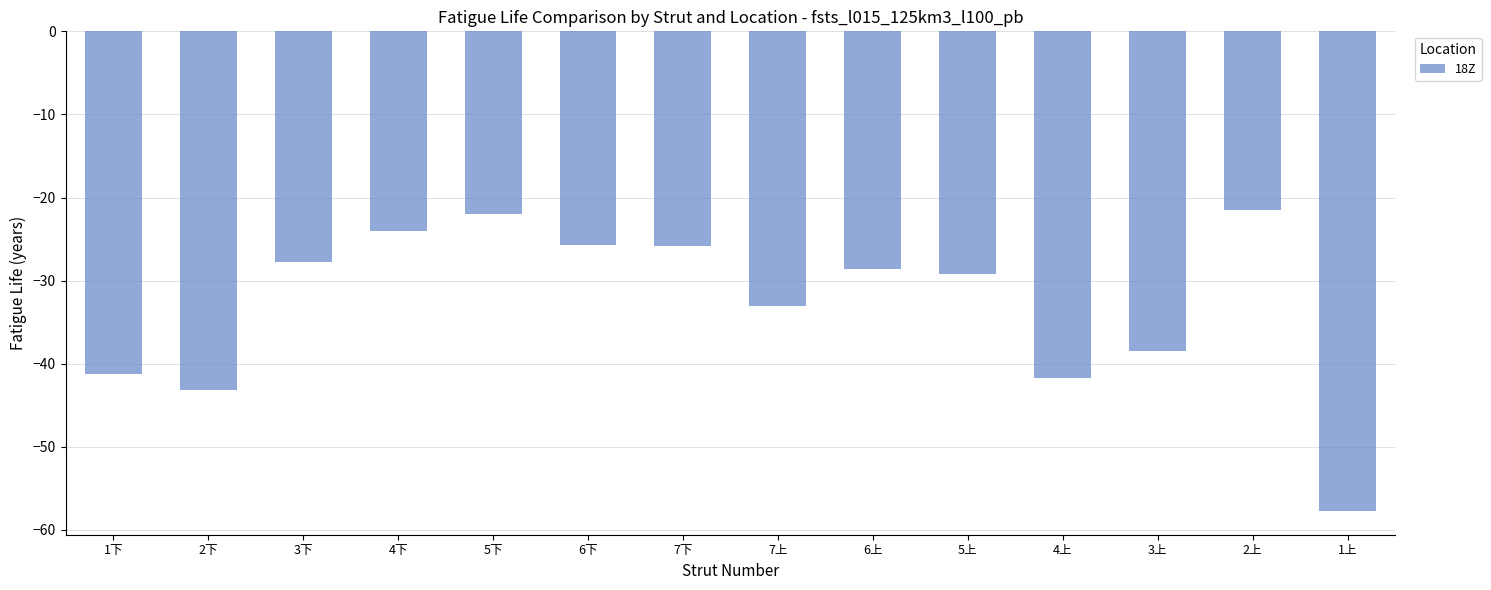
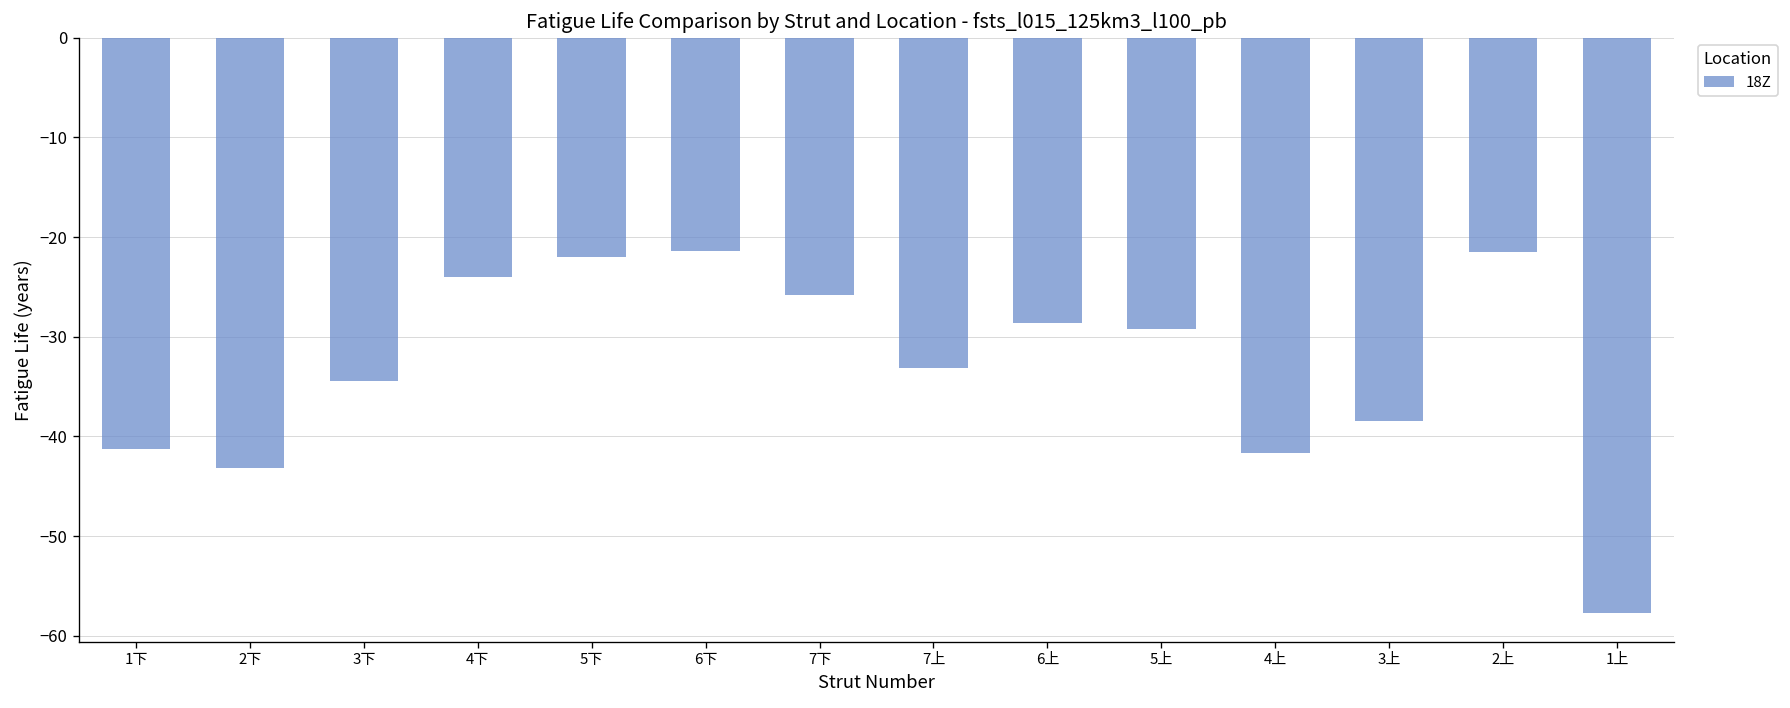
  {
    "1下": -41,
    "2下": -43,
-   "3下": -28,
+   "3下": -34,
    "4下": -24,
    "5下": -22,
-   "6下": -26,
+   "6下": -21,
    "7下": -26,
    "7上": -33,
    "6上": -29,
    "5上": -29,
    "4上": -42,
    "3上": -38,
    "2上": -22,
    "1上": -58
  }
